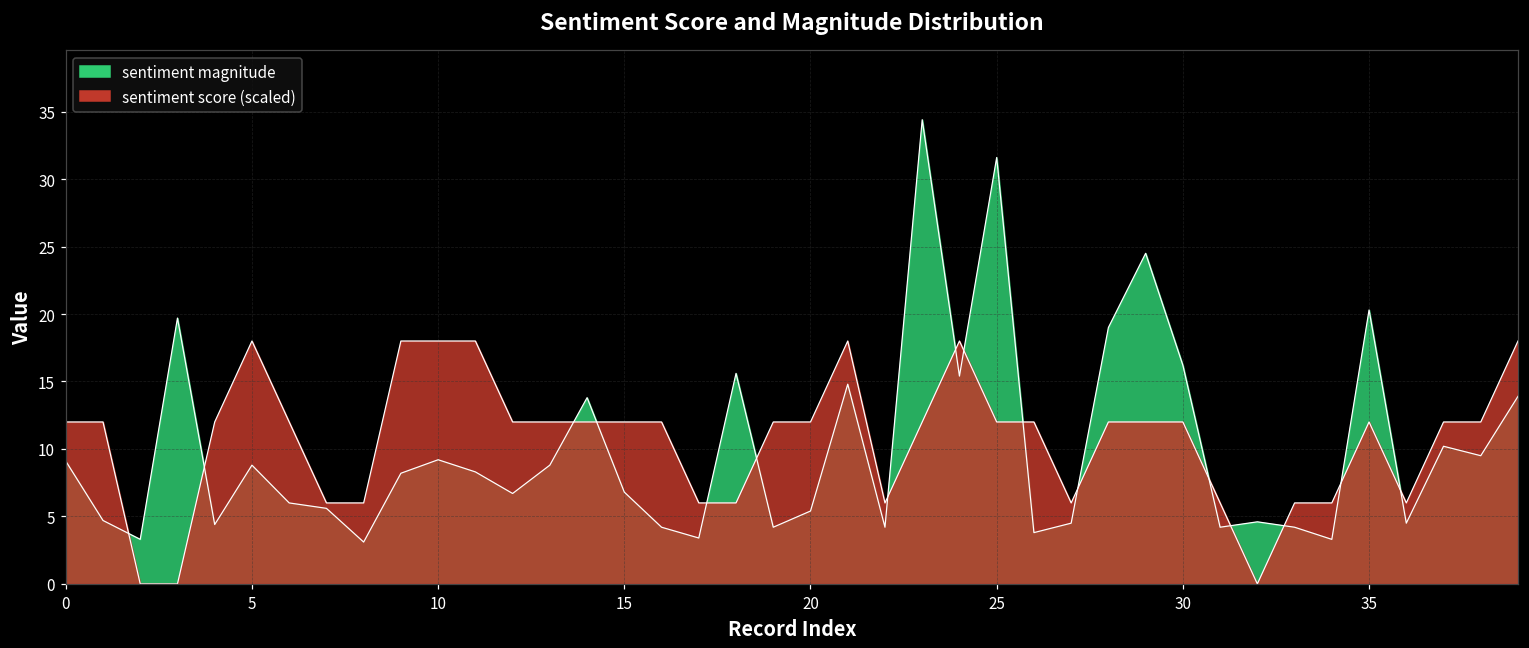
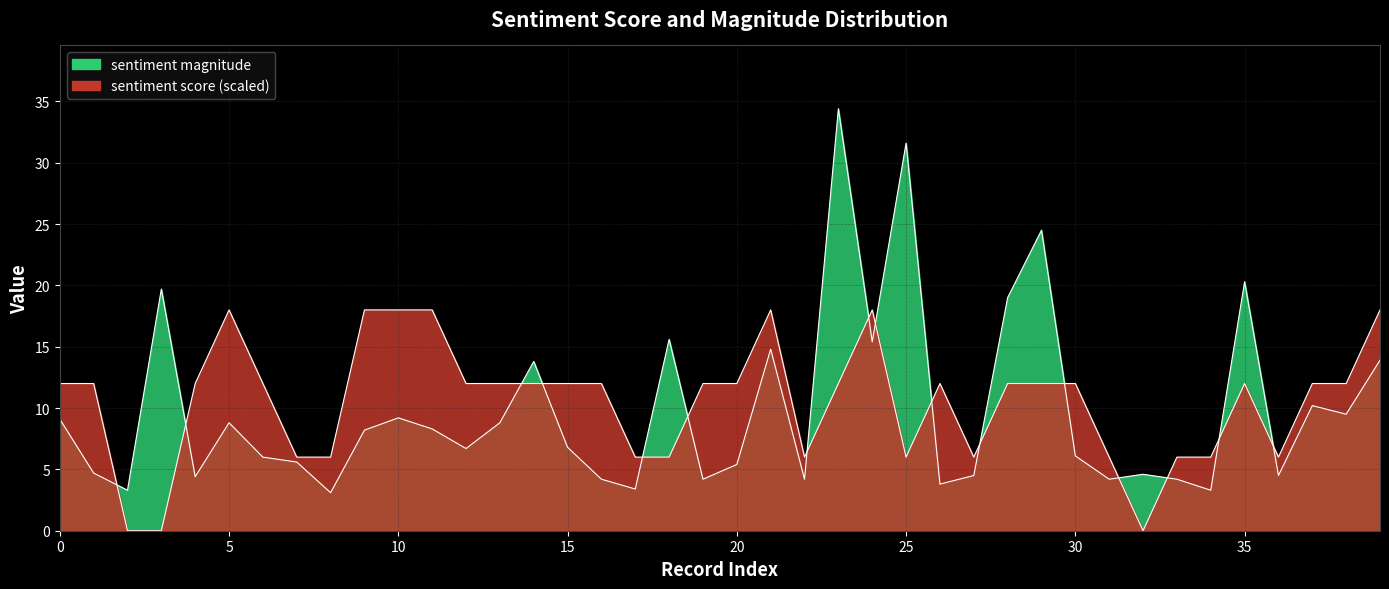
  {
    "sentiment magnitude": {
      "0": 9.1,
      "5": 8.8,
      "10": 9.2,
      "15": 6.8,
      "20": 5.4,
      "25": 31.6,
-     "30": 16.2,
+     "30": 6.1,
      "35": 20.3
    },
    "sentiment score (scaled)": {
      "0": 12.0,
      "5": 18.0,
      "10": 18.0,
      "15": 12.0,
      "20": 12.0,
-     "25": 12.0,
+     "25": 6.0,
      "30": 12.0,
      "35": 12.0
    }
  }
